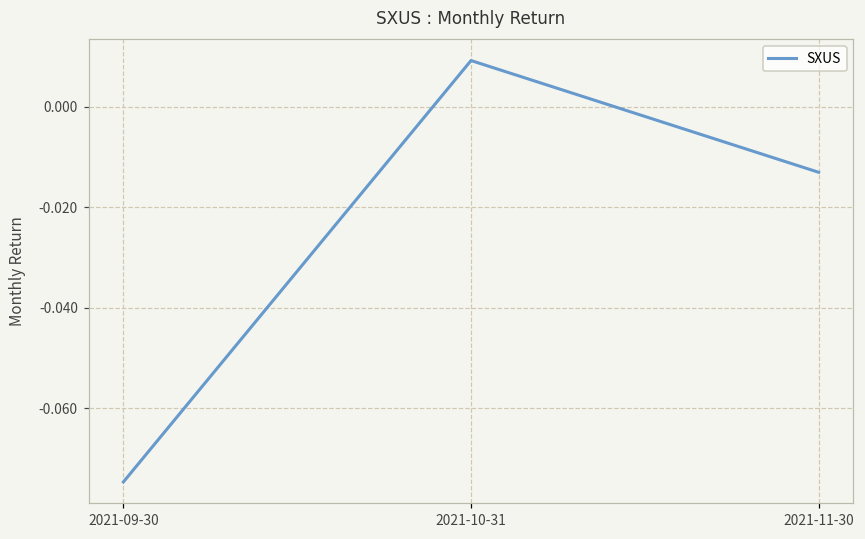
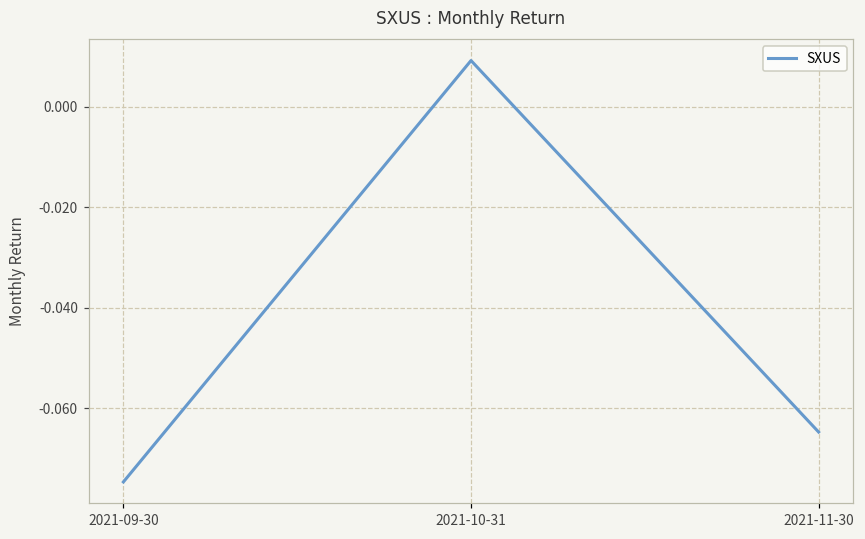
  {
    "2021-09-30": -0.075,
    "2021-10-31": 0.009,
-   "2021-11-30": -0.013
+   "2021-11-30": -0.065
  }
